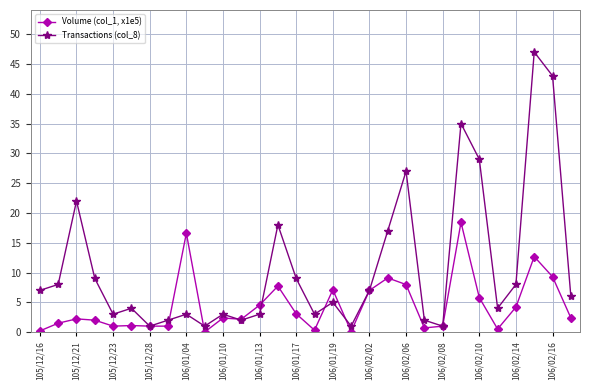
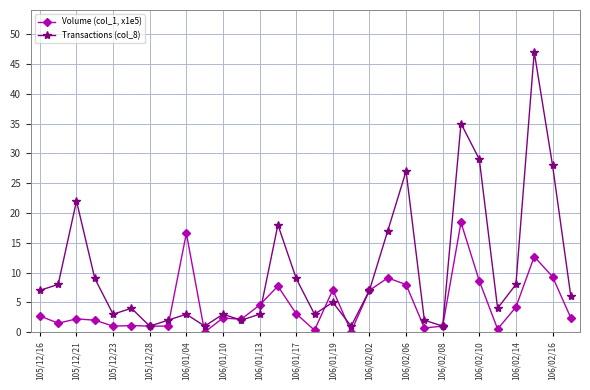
  {
    "Volume (col_1, x1e5)": {
-     "105/12/16": 0,
+     "105/12/16": 3,
      "105/12/21": 2,
      "105/12/23": 1,
      "106/01/04": 17,
      "106/01/10": 2,
      "106/01/13": 5,
      "106/01/17": 3,
      "106/01/19": 7,
      "106/02/06": 8,
-     "106/02/10": 6,
+     "106/02/10": 9,
      "106/02/14": 4,
      "106/02/16": 9
    },
    "Transactions (col_8)": {
      "105/12/16": 7,
      "105/12/21": 22,
      "105/12/23": 3,
      "106/01/04": 3,
      "106/01/10": 3,
      "106/01/13": 3,
      "106/01/17": 9,
      "106/01/19": 5,
      "106/02/06": 27,
      "106/02/10": 29,
      "106/02/14": 8,
-     "106/02/16": 43
+     "106/02/16": 28
    }
  }
